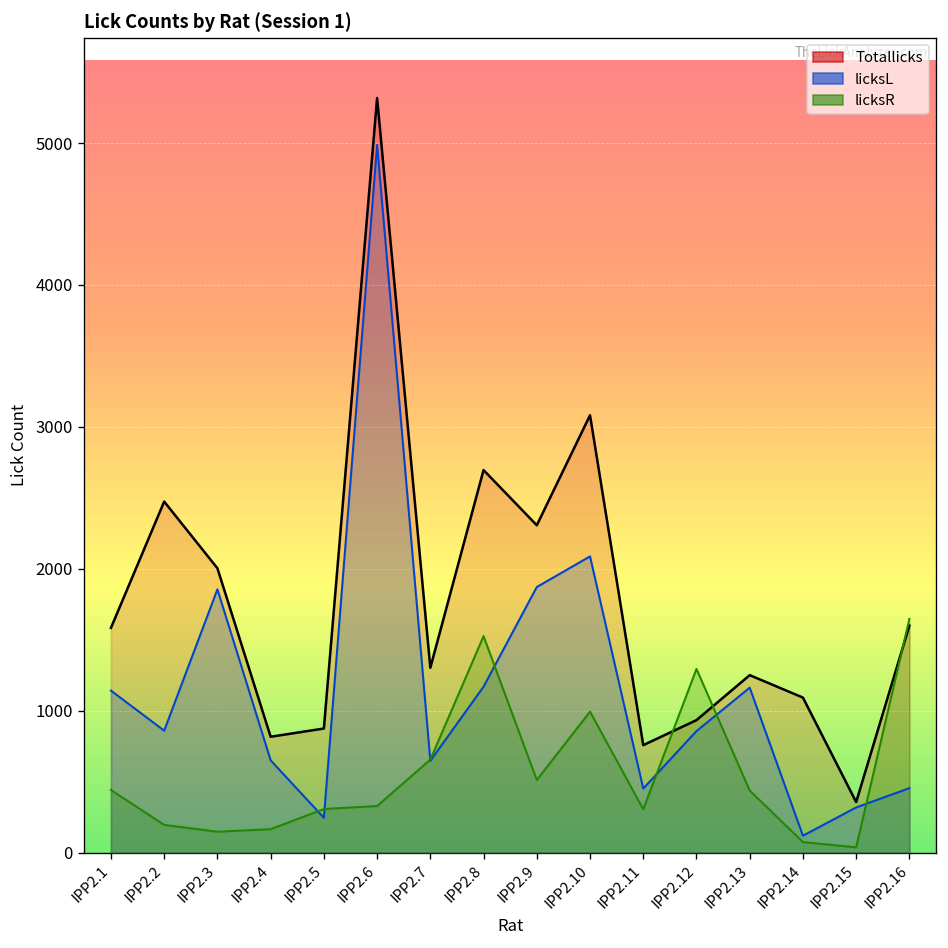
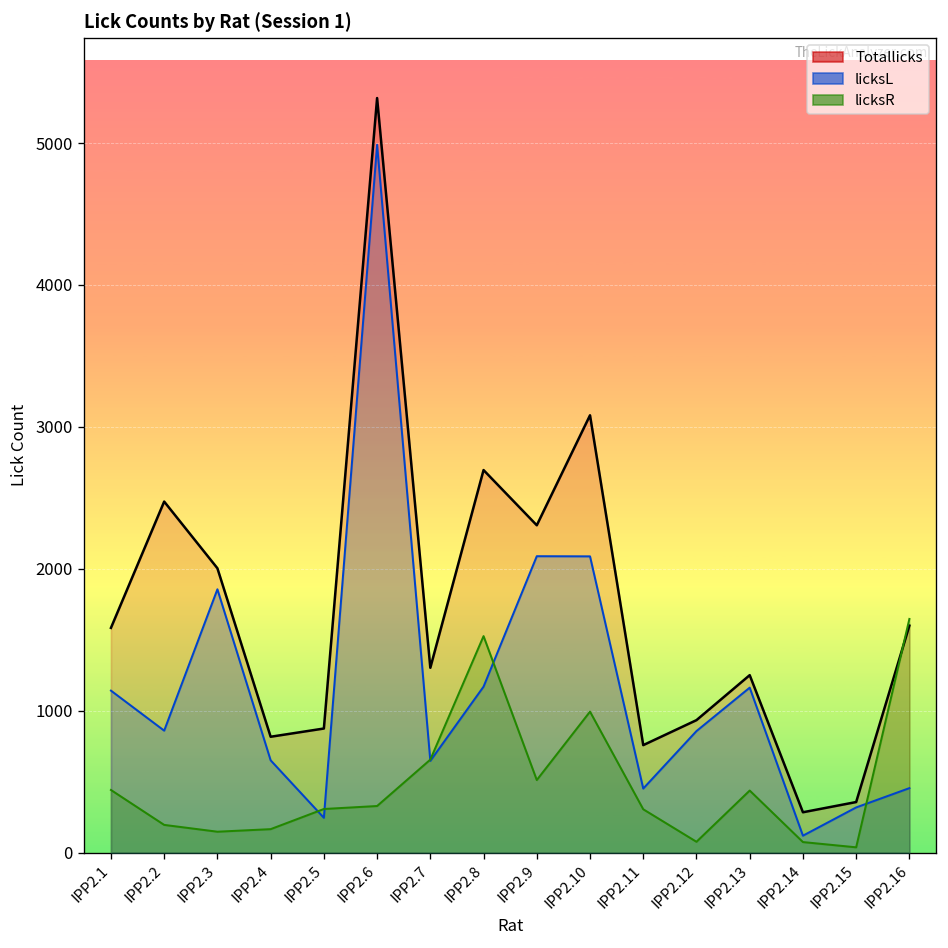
  {
    "Totallicks": {
      "IPP2.1": 1580,
      "IPP2.2": 2470,
      "IPP2.3": 2000,
      "IPP2.4": 820,
      "IPP2.5": 880,
      "IPP2.6": 5320,
      "IPP2.7": 1300,
      "IPP2.8": 2700,
      "IPP2.9": 2310,
      "IPP2.10": 3080,
      "IPP2.11": 760,
      "IPP2.12": 930,
      "IPP2.13": 1250,
-     "IPP2.14": 1090,
+     "IPP2.14": 290,
      "IPP2.15": 360,
      "IPP2.16": 1600
    },
    "licksL": {
      "IPP2.1": 1140,
      "IPP2.2": 860,
      "IPP2.3": 1860,
      "IPP2.4": 650,
      "IPP2.5": 250,
      "IPP2.6": 4990,
      "IPP2.8": 1170,
-     "IPP2.9": 1870,
+     "IPP2.9": 2090,
      "IPP2.10": 2090,
      "IPP2.11": 450,
      "IPP2.12": 860,
      "IPP2.13": 1160,
      "IPP2.14": 120,
      "IPP2.15": 320,
      "IPP2.16": 460
    },
    "licksR": {
      "IPP2.1": 440,
      "IPP2.2": 200,
      "IPP2.3": 150,
      "IPP2.4": 170,
      "IPP2.5": 310,
      "IPP2.6": 330,
      "IPP2.8": 1530,
      "IPP2.9": 510,
      "IPP2.10": 990,
      "IPP2.11": 310,
-     "IPP2.12": 1300,
+     "IPP2.12": 80,
      "IPP2.13": 440,
      "IPP2.14": 80,
      "IPP2.15": 40,
      "IPP2.16": 1650
    }
  }
